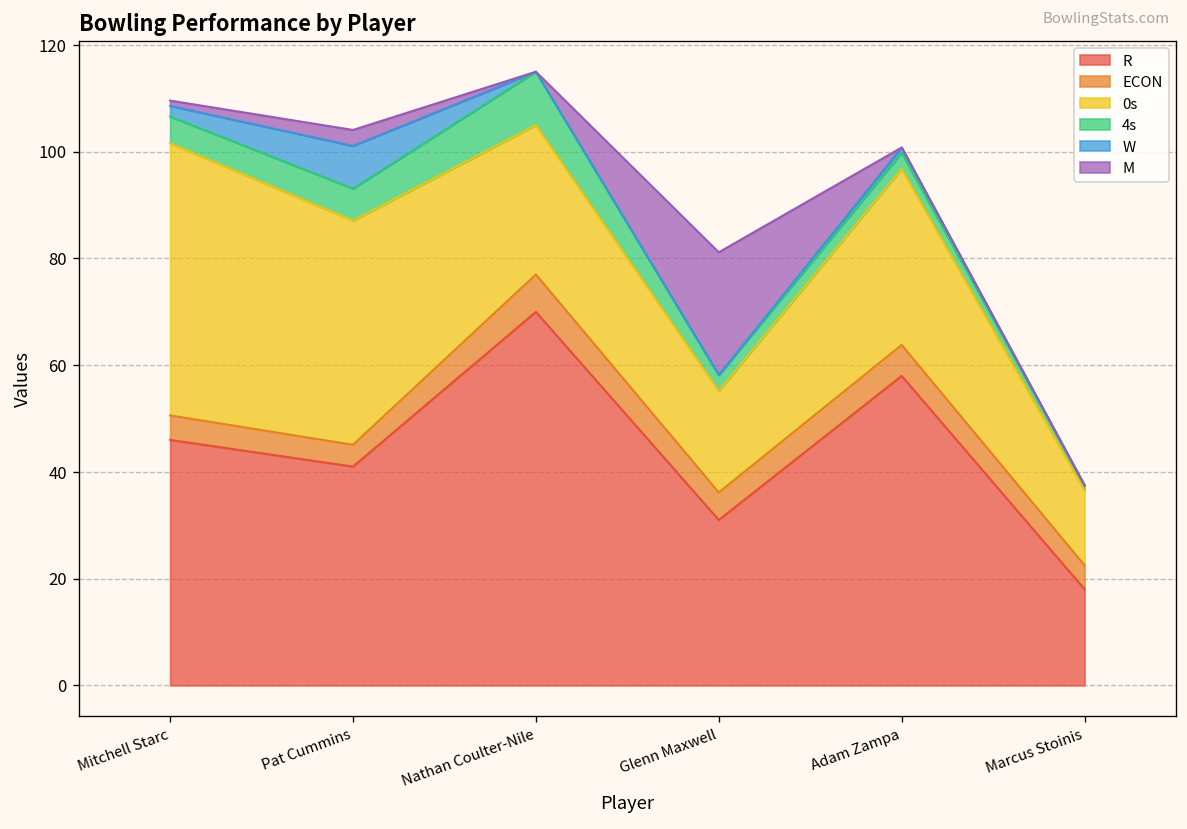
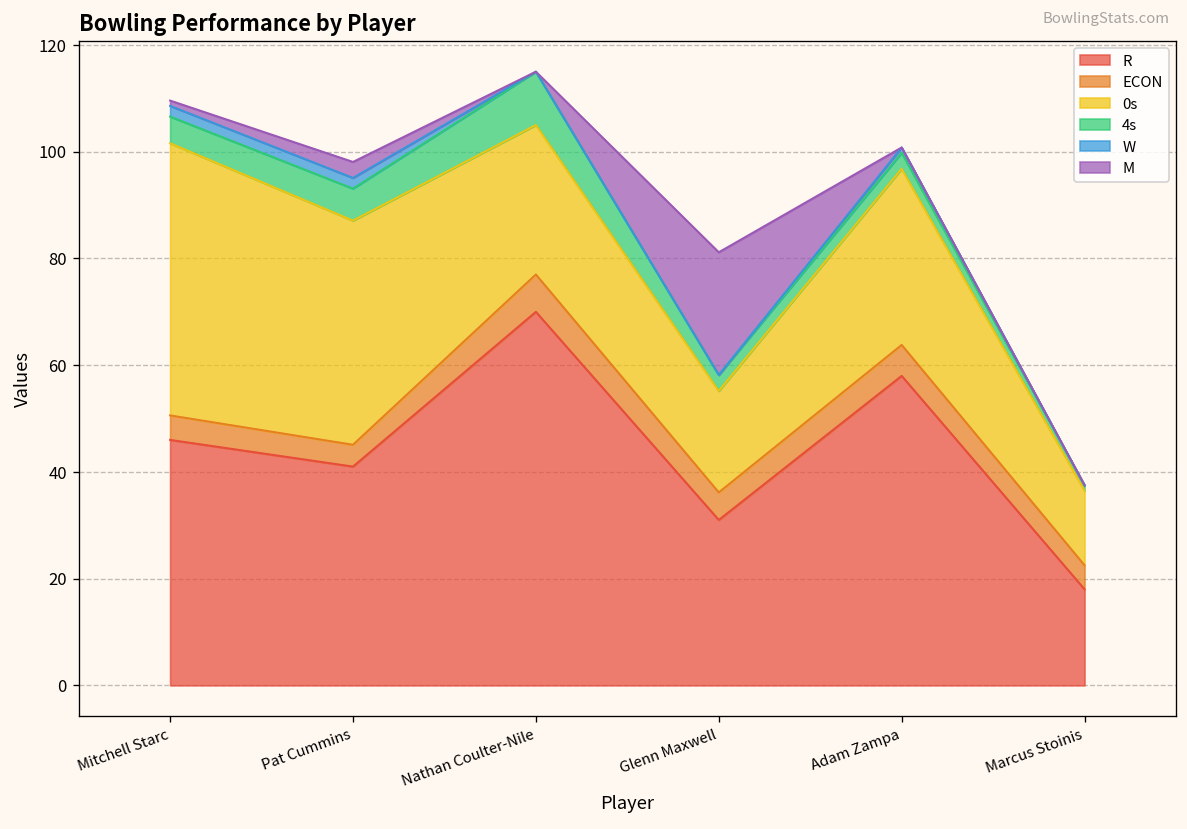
  {
    "0s": {
      "Mitchell Starc": 51,
      "Pat Cummins": 42,
      "Nathan Coulter-Nile": 28,
      "Glenn Maxwell": 19,
      "Adam Zampa": 33,
      "Marcus Stoinis": 14
    },
    "4s": {
      "Mitchell Starc": 5,
      "Pat Cummins": 6,
      "Adam Zampa": 3
    },
    "W": {
      "Mitchell Starc": 2,
-     "Pat Cummins": 8
+     "Pat Cummins": 2
    },
    "M": {
      "Mitchell Starc": 1,
      "Pat Cummins": 3,
      "Glenn Maxwell": 23
    }
  }
